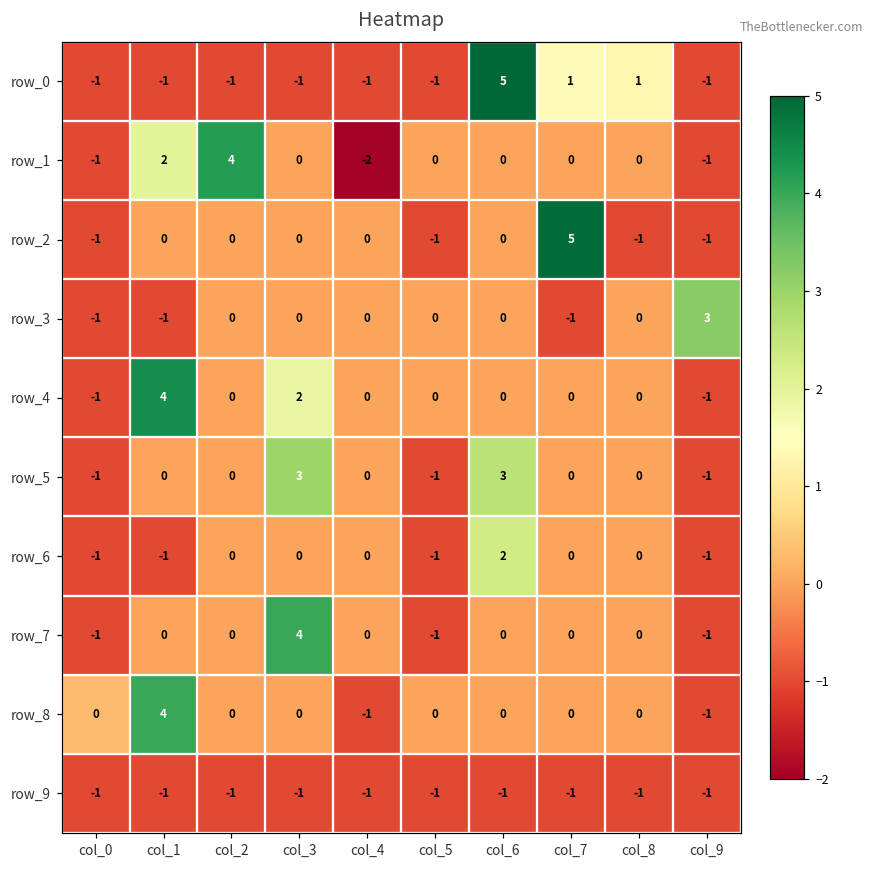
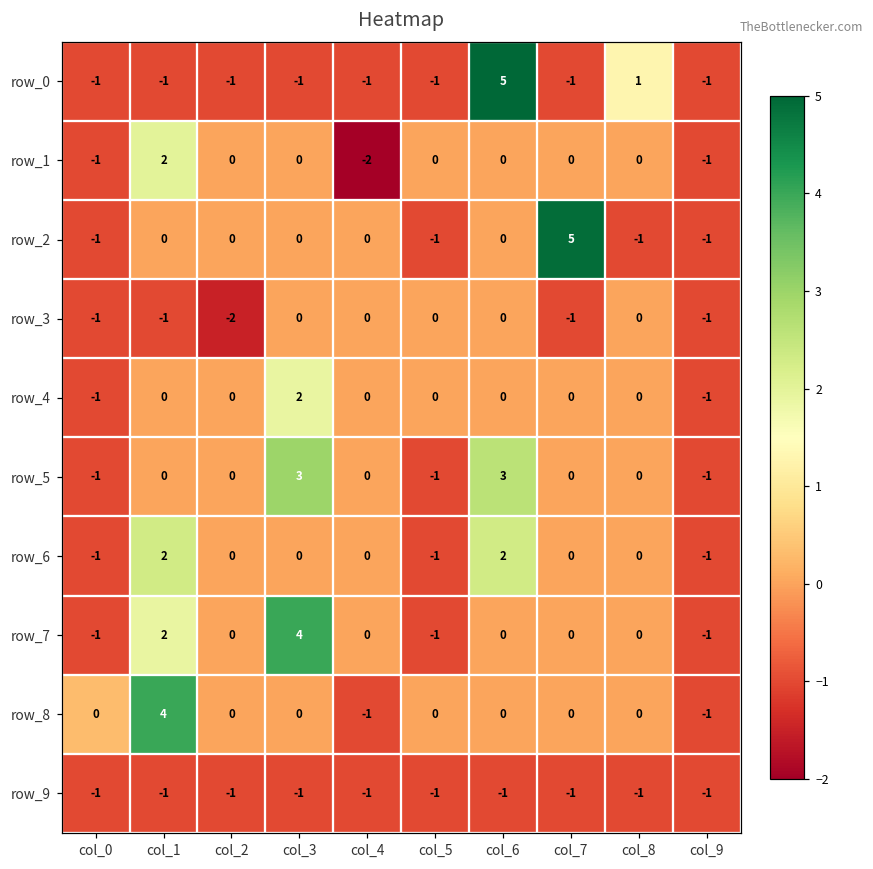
  {
    "row_0": {
      "col_0": -1,
      "col_1": -1,
      "col_2": -1,
      "col_3": -1,
      "col_4": -1,
      "col_5": -1,
      "col_6": 5,
-     "col_7": 1,
+     "col_7": -1,
      "col_8": 1,
      "col_9": -1
    },
    "row_1": {
      "col_0": -1,
      "col_1": 2,
-     "col_2": 4,
+     "col_2": 0,
      "col_3": 0,
      "col_4": -2,
      "col_5": 0,
      "col_6": 0,
      "col_7": 0,
      "col_8": 0,
      "col_9": -1
    },
    "row_2": {
      "col_0": -1,
      "col_1": 0,
      "col_2": 0,
      "col_3": 0,
      "col_4": 0,
      "col_5": -1,
      "col_6": 0,
      "col_7": 5,
      "col_8": -1,
      "col_9": -1
    },
    "row_3": {
      "col_0": -1,
      "col_1": -1,
-     "col_2": 0,
+     "col_2": -2,
      "col_3": 0,
      "col_4": 0,
      "col_5": 0,
      "col_6": 0,
      "col_7": -1,
      "col_8": 0,
-     "col_9": 3
+     "col_9": -1
    },
    "row_4": {
      "col_0": -1,
-     "col_1": 4,
+     "col_1": 0,
      "col_2": 0,
      "col_3": 2,
      "col_4": 0,
      "col_5": 0,
      "col_6": 0,
      "col_7": 0,
      "col_8": 0,
      "col_9": -1
    },
    "row_5": {
      "col_0": -1,
      "col_1": 0,
      "col_2": 0,
      "col_3": 3,
      "col_4": 0,
      "col_5": -1,
      "col_6": 3,
      "col_7": 0,
      "col_8": 0,
      "col_9": -1
    },
    "row_6": {
      "col_0": -1,
-     "col_1": -1,
+     "col_1": 2,
      "col_2": 0,
      "col_3": 0,
      "col_4": 0,
      "col_5": -1,
      "col_6": 2,
      "col_7": 0,
      "col_8": 0,
      "col_9": -1
    },
    "row_7": {
      "col_0": -1,
-     "col_1": 0,
+     "col_1": 2,
      "col_2": 0,
      "col_3": 4,
      "col_4": 0,
      "col_5": -1,
      "col_6": 0,
      "col_7": 0,
      "col_8": 0,
      "col_9": -1
    },
    "row_8": {
      "col_0": 0,
      "col_1": 4,
      "col_2": 0,
      "col_3": 0,
      "col_4": -1,
      "col_5": 0,
      "col_6": 0,
      "col_7": 0,
      "col_8": 0,
      "col_9": -1
    },
    "row_9": {
      "col_0": -1,
      "col_1": -1,
      "col_2": -1,
      "col_3": -1,
      "col_4": -1,
      "col_5": -1,
      "col_6": -1,
      "col_7": -1,
      "col_8": -1,
      "col_9": -1
    }
  }
